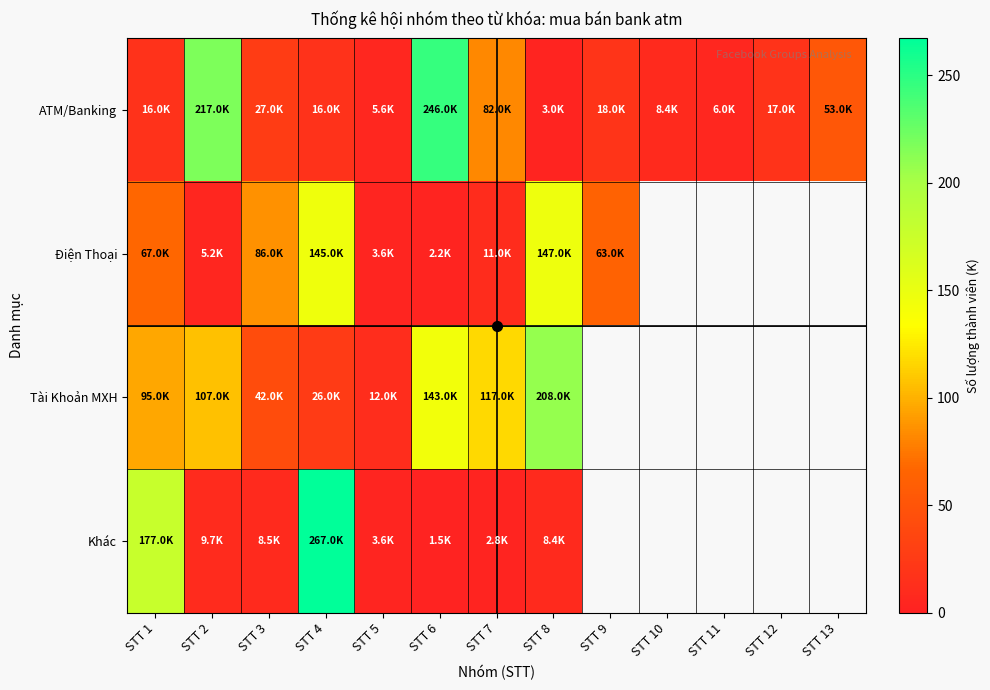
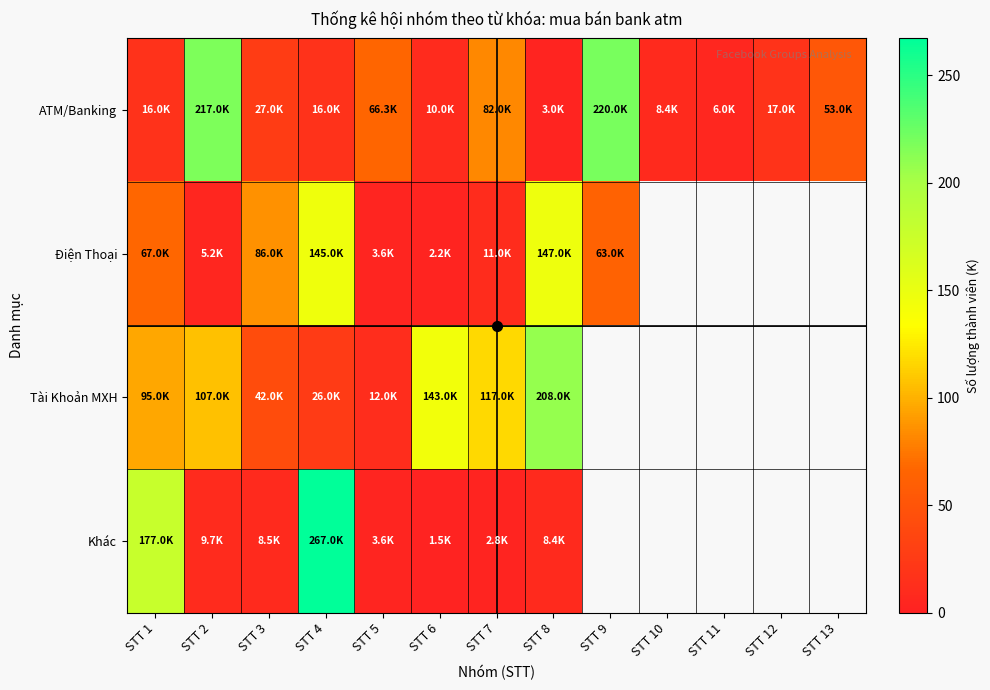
  {
    "ATM/Banking": {
      "STT 1": "16.0K",
      "STT 2": "217.0K",
      "STT 3": "27.0K",
      "STT 4": "16.0K",
-     "STT 5": "5.6K",
-     "STT 6": "246.0K",
+     "STT 5": "66.3K",
+     "STT 6": "10.0K",
      "STT 7": "82.0K",
      "STT 8": "3.0K",
-     "STT 9": "18.0K",
+     "STT 9": "220.0K",
      "STT 10": "8.4K",
      "STT 11": "6.0K",
      "STT 13": "53.0K"
    },
    "Điện Thoại": {
      "STT 1": "67.0K",
      "STT 2": "5.2K",
      "STT 3": "86.0K",
      "STT 4": "145.0K",
      "STT 5": "3.6K",
      "STT 6": "2.2K",
      "STT 7": "11.0K",
      "STT 8": "147.0K",
      "STT 9": "63.0K"
    },
    "Tài Khoản MXH": {
      "STT 1": "95.0K",
      "STT 2": "107.0K",
      "STT 3": "42.0K",
      "STT 4": "26.0K",
      "STT 5": "12.0K",
      "STT 6": "143.0K",
      "STT 7": "117.0K",
      "STT 8": "208.0K"
    },
    "Khác": {
      "STT 1": "177.0K",
      "STT 2": "9.7K",
      "STT 3": "8.5K",
      "STT 4": "267.0K",
      "STT 5": "3.6K",
      "STT 6": "1.5K",
      "STT 7": "2.8K",
      "STT 8": "8.4K"
    }
  }
